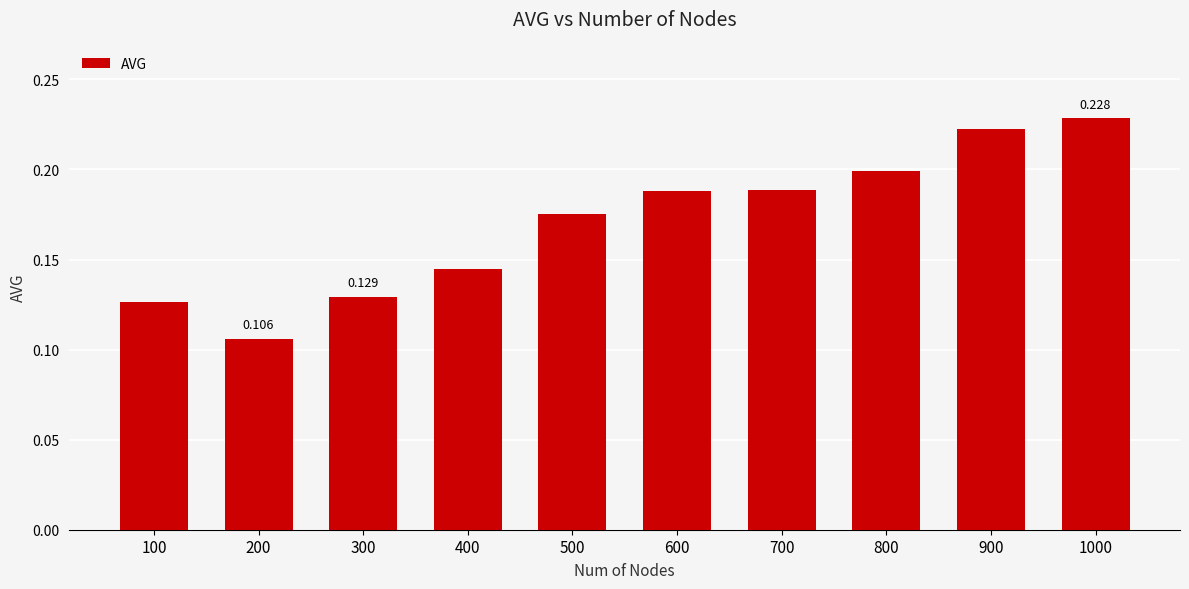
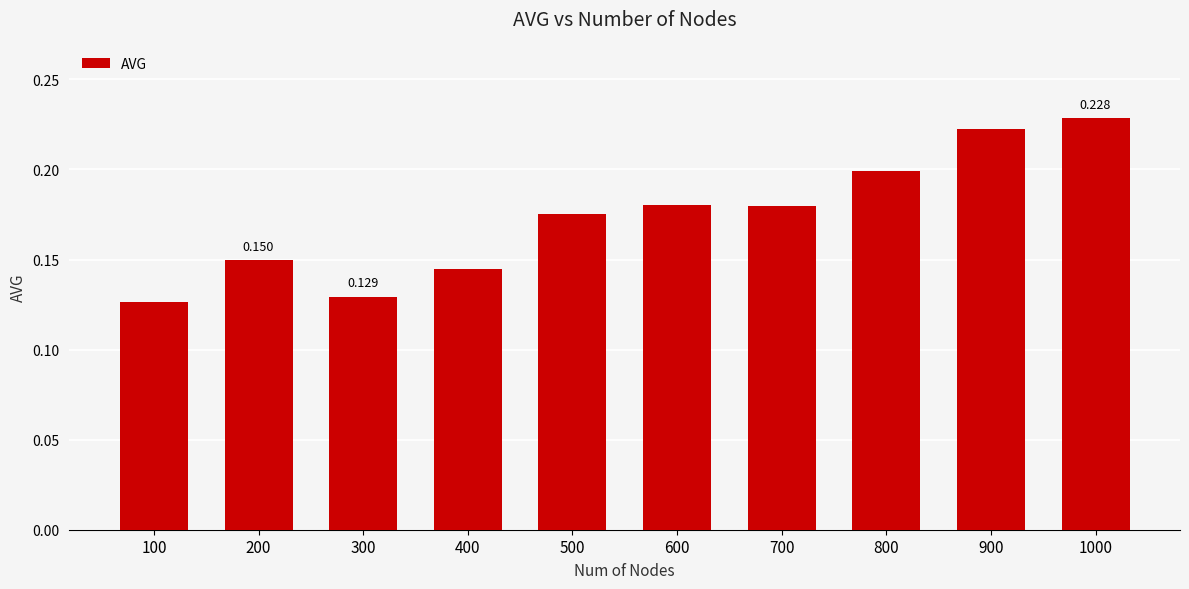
  {
-   "200": 0.106,
+   "200": 0.150,
    "300": 0.129,
-   "600": 0.188,
-   "700": 0.188,
+   "600": 0.180,
+   "700": 0.180,
    "1000": 0.228
  }
